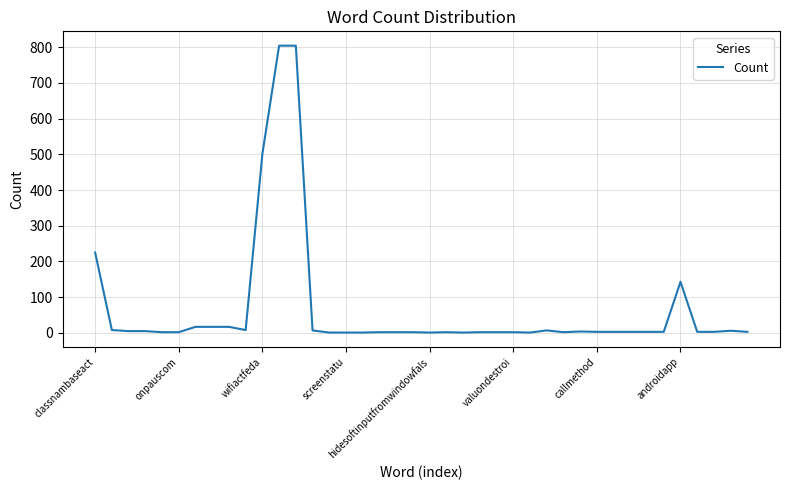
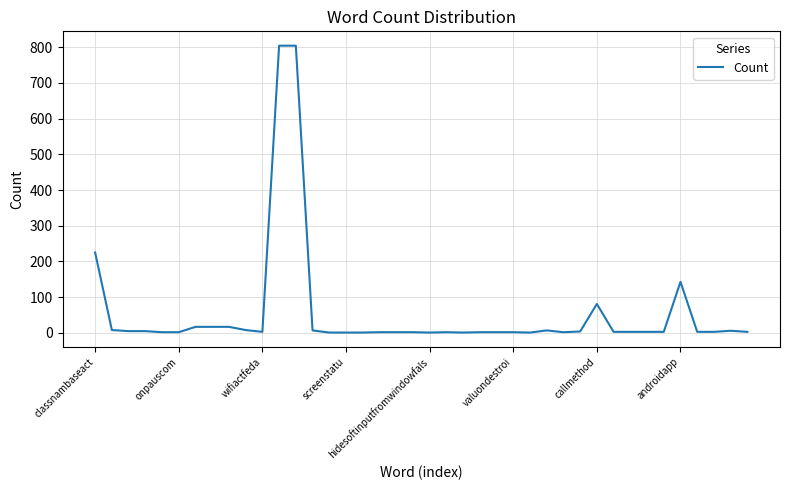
  {
    "classnambaseact": 230,
    "onpauscom": 0,
-   "wifiactfeda": 500,
+   "wifiactfeda": 0,
    "screenstatu": 0,
    "hidesoftinputfromwindowfals": 0,
    "valuondestroi": 0,
-   "callmethod": 0,
+   "callmethod": 80,
    "androidapp": 140
  }
